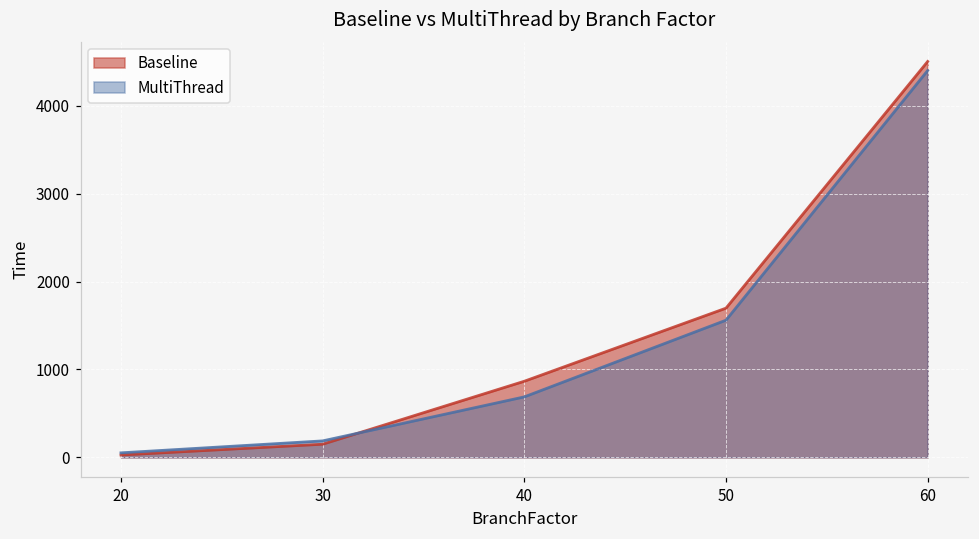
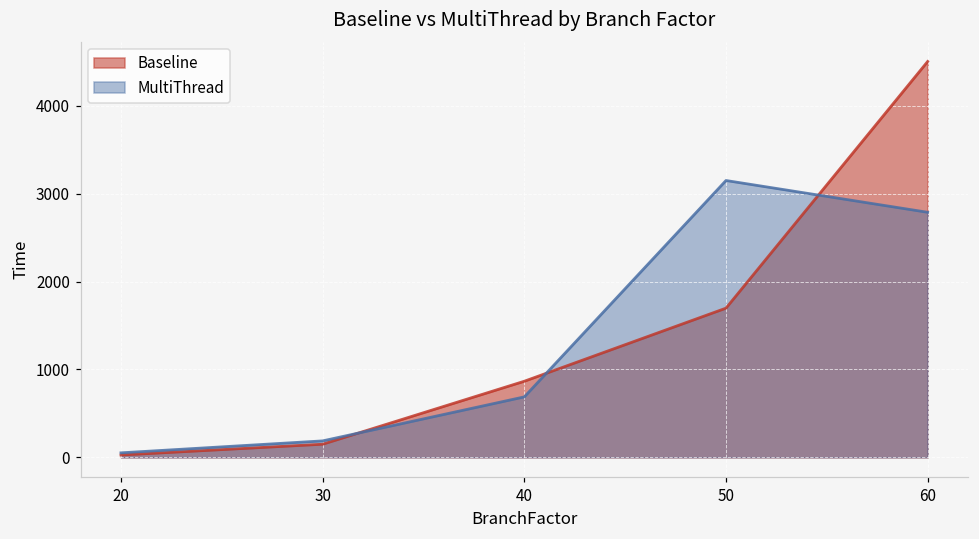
  {
    "Baseline": {
      "30": 100,
      "40": 900,
      "50": 1700,
      "60": 4500
    },
    "MultiThread": {
      "30": 200,
      "40": 700,
-     "50": 1600,
-     "60": 4400
+     "50": 3200,
+     "60": 2800
    }
  }
